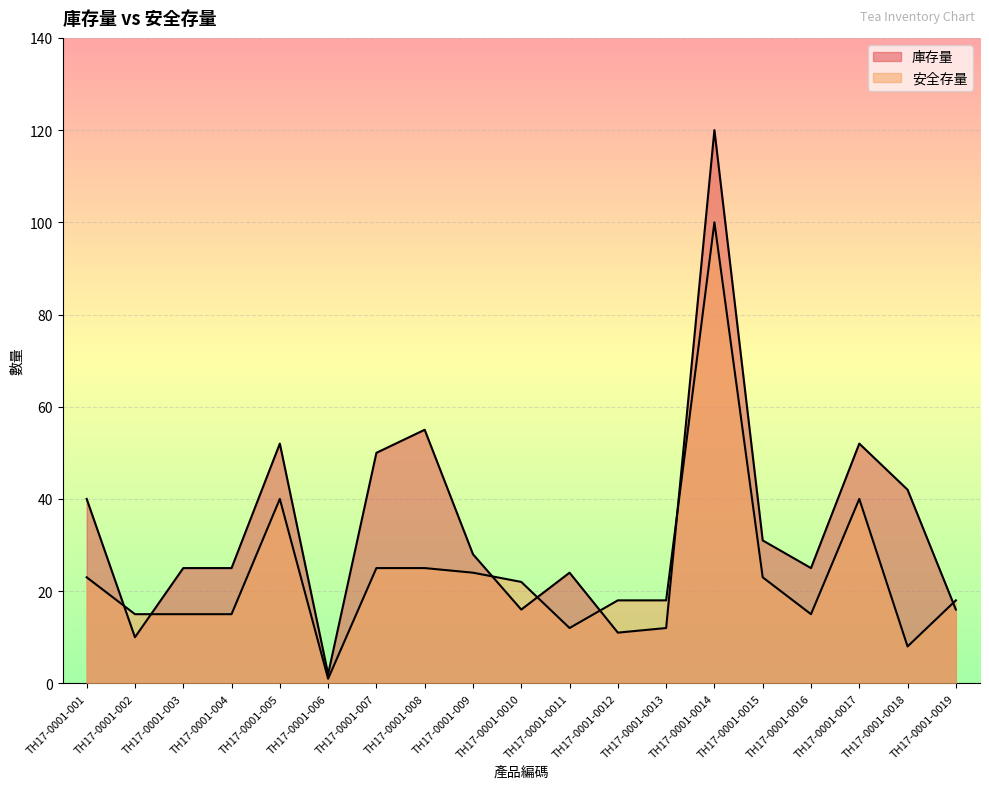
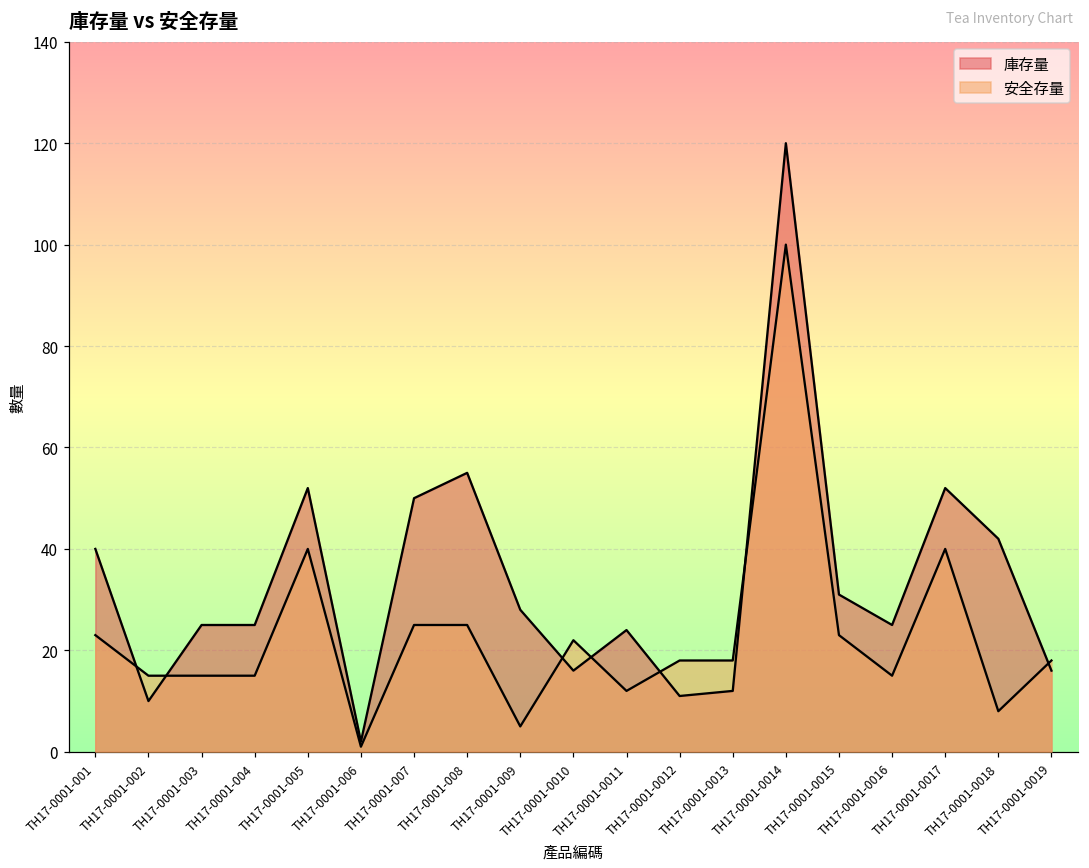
  {
    "庫存量": {
      "TH17-0001-001": 40,
      "TH17-0001-002": 10,
      "TH17-0001-003": 25,
      "TH17-0001-004": 25,
      "TH17-0001-005": 52,
      "TH17-0001-006": 2,
      "TH17-0001-007": 50,
      "TH17-0001-008": 55,
      "TH17-0001-009": 28,
      "TH17-0001-0010": 16,
      "TH17-0001-0011": 24,
      "TH17-0001-0012": 11,
      "TH17-0001-0013": 12,
      "TH17-0001-0014": 120,
      "TH17-0001-0015": 31,
      "TH17-0001-0016": 25,
      "TH17-0001-0017": 52,
      "TH17-0001-0018": 42,
      "TH17-0001-0019": 16
    },
    "安全存量": {
      "TH17-0001-001": 23,
      "TH17-0001-002": 15,
      "TH17-0001-003": 15,
      "TH17-0001-004": 15,
      "TH17-0001-005": 40,
      "TH17-0001-006": 1,
      "TH17-0001-007": 25,
      "TH17-0001-008": 25,
-     "TH17-0001-009": 24,
+     "TH17-0001-009": 5,
      "TH17-0001-0010": 22,
      "TH17-0001-0011": 12,
      "TH17-0001-0012": 18,
      "TH17-0001-0013": 18,
      "TH17-0001-0014": 100,
      "TH17-0001-0015": 23,
      "TH17-0001-0016": 15,
      "TH17-0001-0017": 40,
      "TH17-0001-0018": 8,
      "TH17-0001-0019": 18
    }
  }
